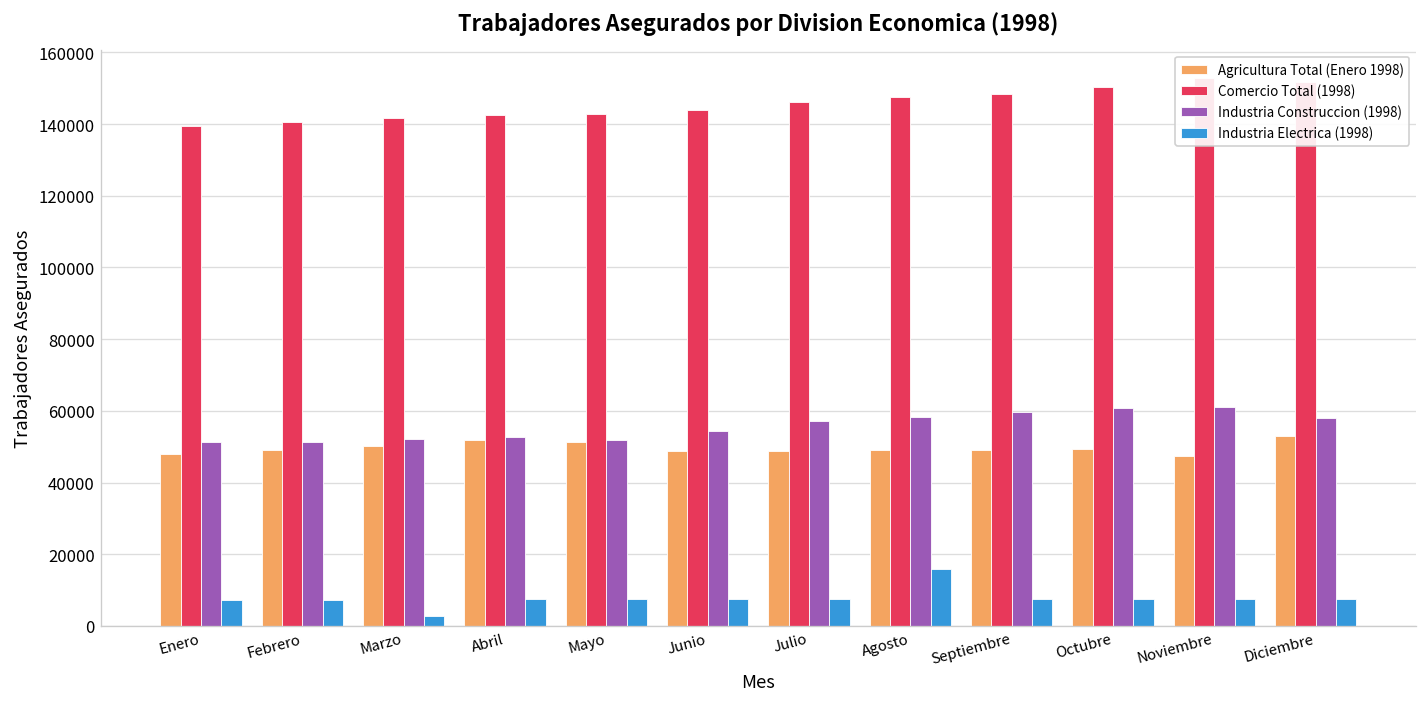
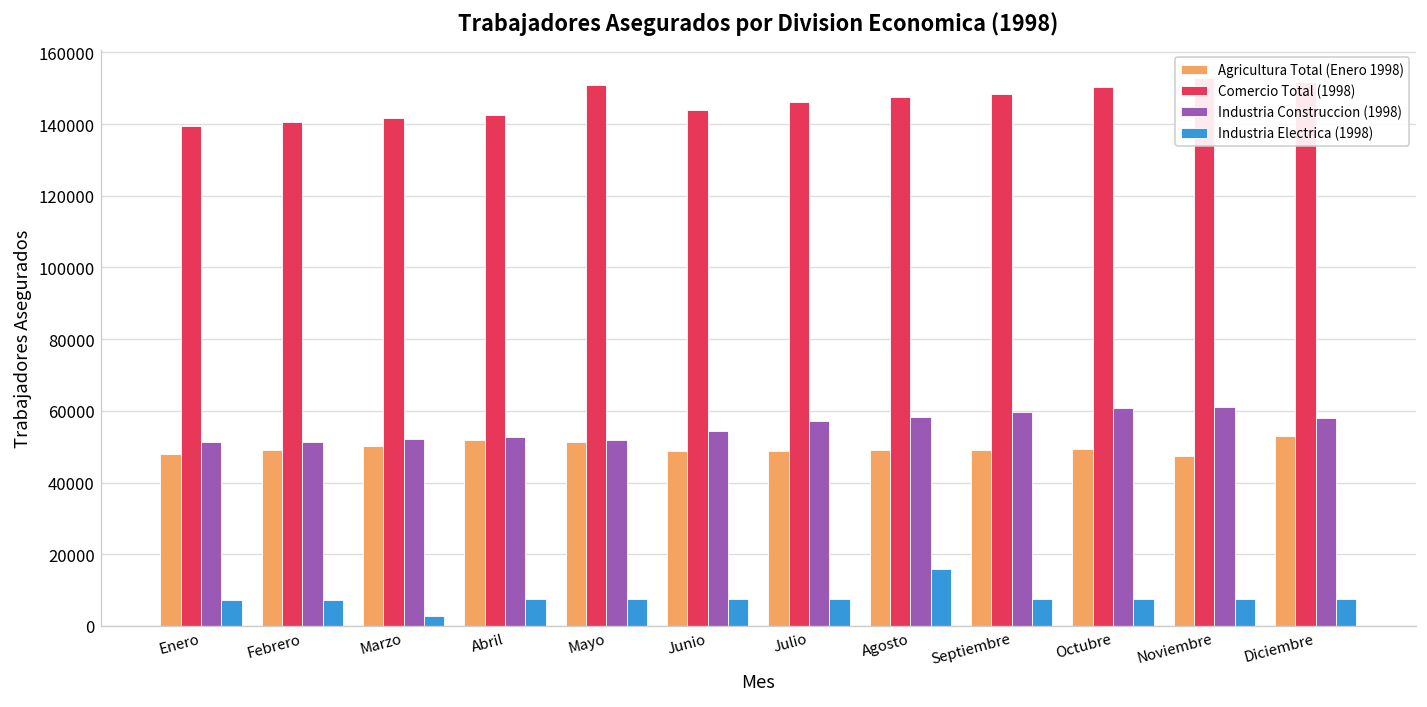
  {
    "Agricultura Total (Enero 1998)": {
      "Enero": 48000,
      "Febrero": 49000,
      "Marzo": 50000,
      "Abril": 52000,
      "Mayo": 51000,
      "Junio": 49000,
      "Julio": 49000,
      "Agosto": 49000,
      "Septiembre": 49000,
      "Octubre": 49000,
      "Noviembre": 47000,
      "Diciembre": 53000
    },
    "Comercio Total (1998)": {
      "Enero": 139000,
      "Febrero": 140000,
      "Marzo": 142000,
      "Abril": 142000,
-     "Mayo": 143000,
+     "Mayo": 151000,
      "Junio": 144000,
      "Julio": 146000,
      "Agosto": 147000,
      "Septiembre": 148000,
      "Octubre": 150000
    },
    "Industria Construccion (1998)": {
      "Enero": 51000,
      "Febrero": 51000,
      "Marzo": 52000,
      "Abril": 53000,
      "Mayo": 52000,
      "Junio": 54000,
      "Julio": 57000,
      "Agosto": 58000,
      "Septiembre": 60000,
      "Octubre": 61000,
      "Noviembre": 61000,
      "Diciembre": 58000
    },
    "Industria Electrica (1998)": {
      "Enero": 7000,
      "Febrero": 7000,
      "Marzo": 3000,
      "Abril": 7000,
      "Mayo": 7000,
      "Junio": 7000,
      "Julio": 7000,
      "Agosto": 16000,
      "Septiembre": 7000,
      "Octubre": 8000,
      "Noviembre": 8000,
      "Diciembre": 7000
    }
  }
